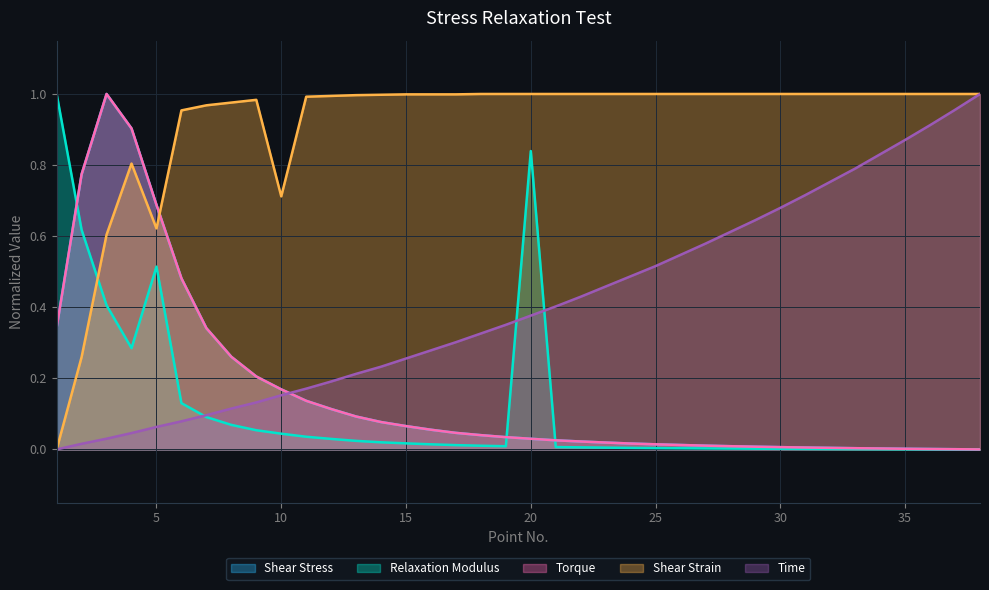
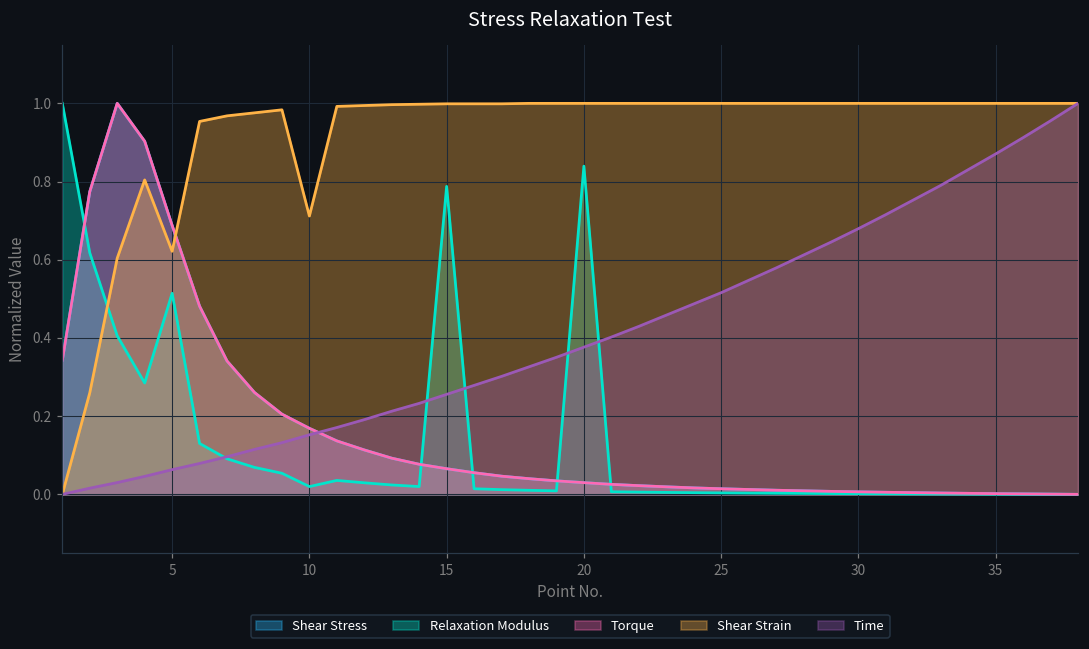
  {
    "Relaxation Modulus": {
      "5": 0.51,
-     "10": 0.04,
-     "15": 0.02,
+     "10": 0.02,
+     "15": 0.79,
      "20": 0.84,
      "25": 0.00
    },
    "Shear Strain": {
      "5": 0.62,
      "10": 0.71,
      "15": 1.00,
      "20": 1.00,
      "25": 1.00,
      "30": 1.00,
      "35": 1.00
    }
  }
